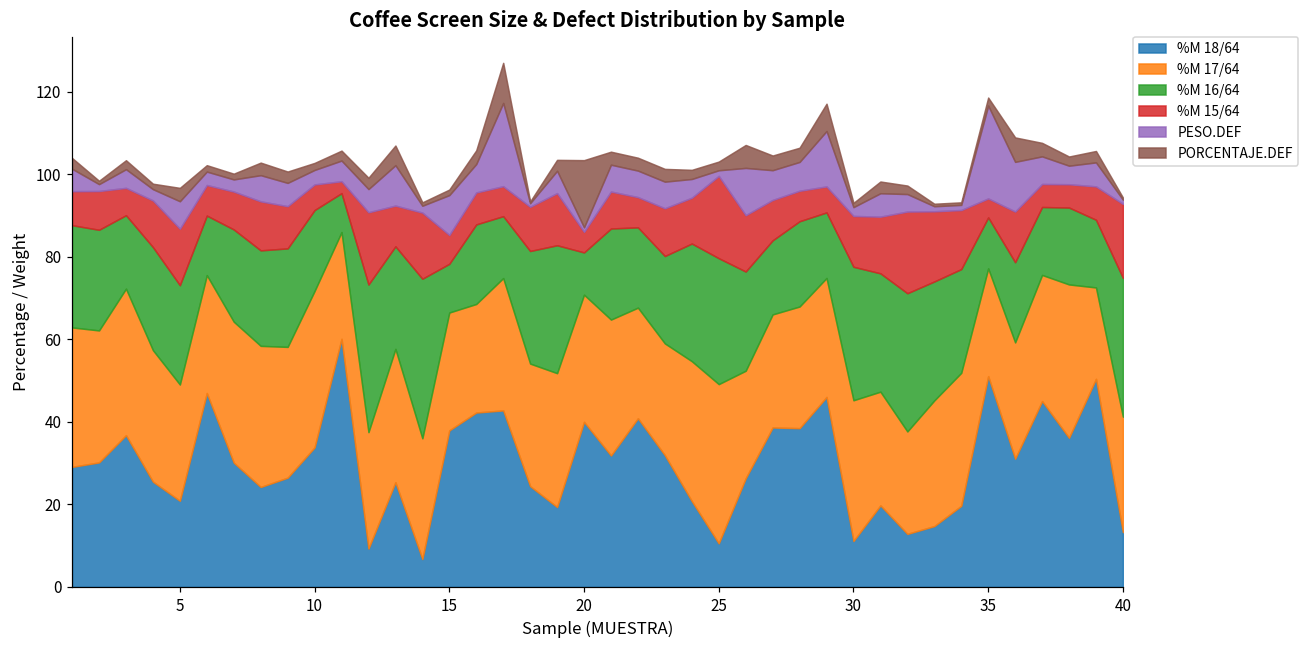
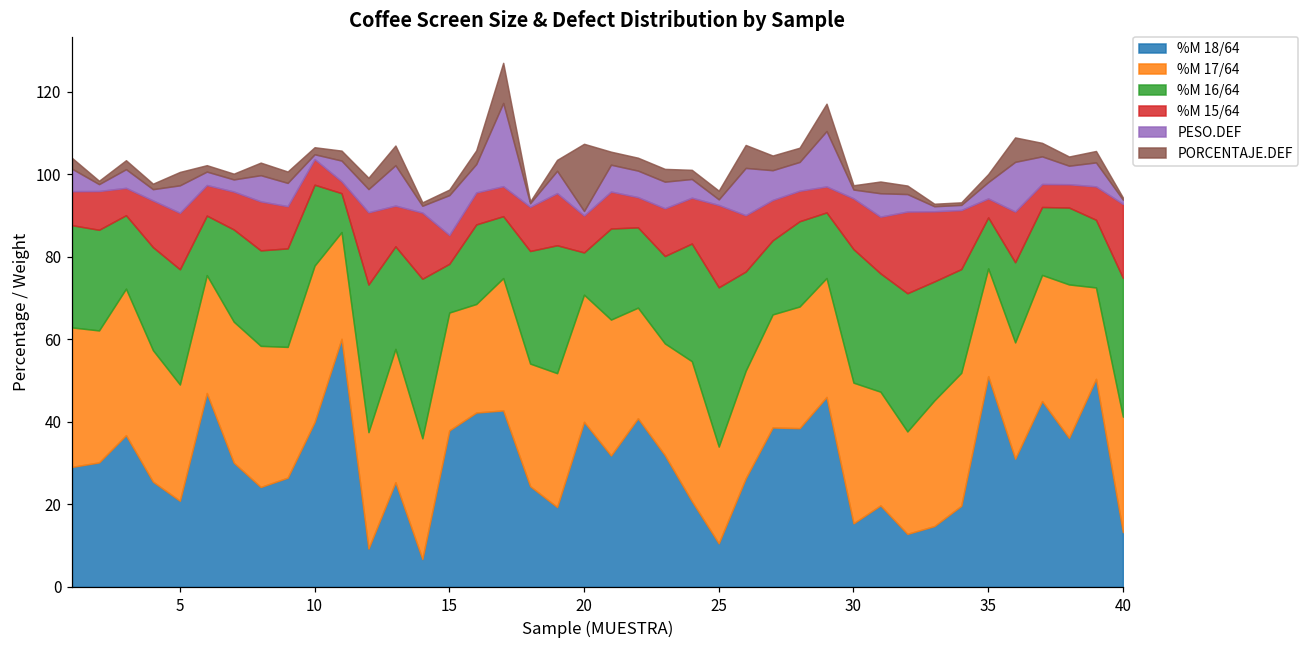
  {
    "%M 18/64": {
      "5": 21,
-     "10": 34,
+     "10": 40,
      "15": 38,
      "20": 40,
      "25": 11,
-     "30": 11,
+     "30": 15,
      "35": 51,
      "40": 13
    },
    "%M 17/64": {
      "5": 28,
      "10": 38,
      "15": 29,
      "20": 31,
-     "25": 39,
+     "25": 23,
      "30": 34,
      "35": 26,
      "40": 28
    },
    "%M 16/64": {
-     "5": 24,
+     "5": 28,
      "10": 20,
      "15": 12,
      "20": 10,
-     "25": 31,
+     "25": 39,
      "30": 32,
      "35": 12,
      "40": 34
    },
    "%M 15/64": {
      "5": 14,
      "10": 6,
      "15": 7,
-     "20": 5,
+     "20": 9,
      "25": 20,
      "30": 12,
      "35": 5,
      "40": 18
    },
    "PESO.DEF": {
      "5": 7,
-     "10": 4,
+     "10": 1,
      "15": 10,
      "20": 1,
      "25": 1,
      "30": 2,
-     "35": 23
+     "35": 4
    },
    "PORCENTAJE.DEF": {
      "5": 3,
      "10": 2,
      "15": 1,
      "20": 16,
      "25": 2,
      "30": 1,
      "35": 2
    }
  }
